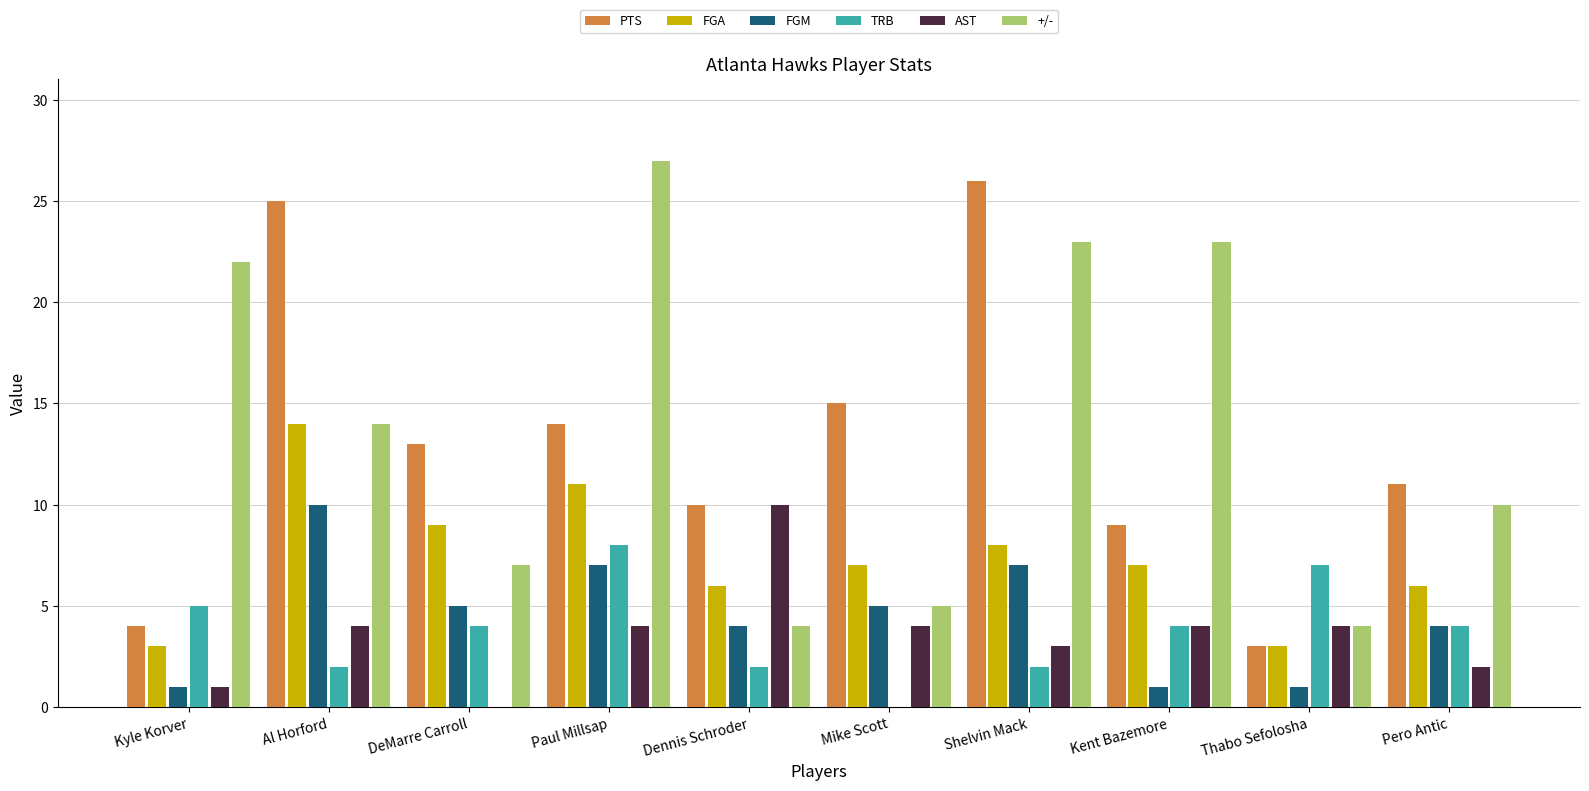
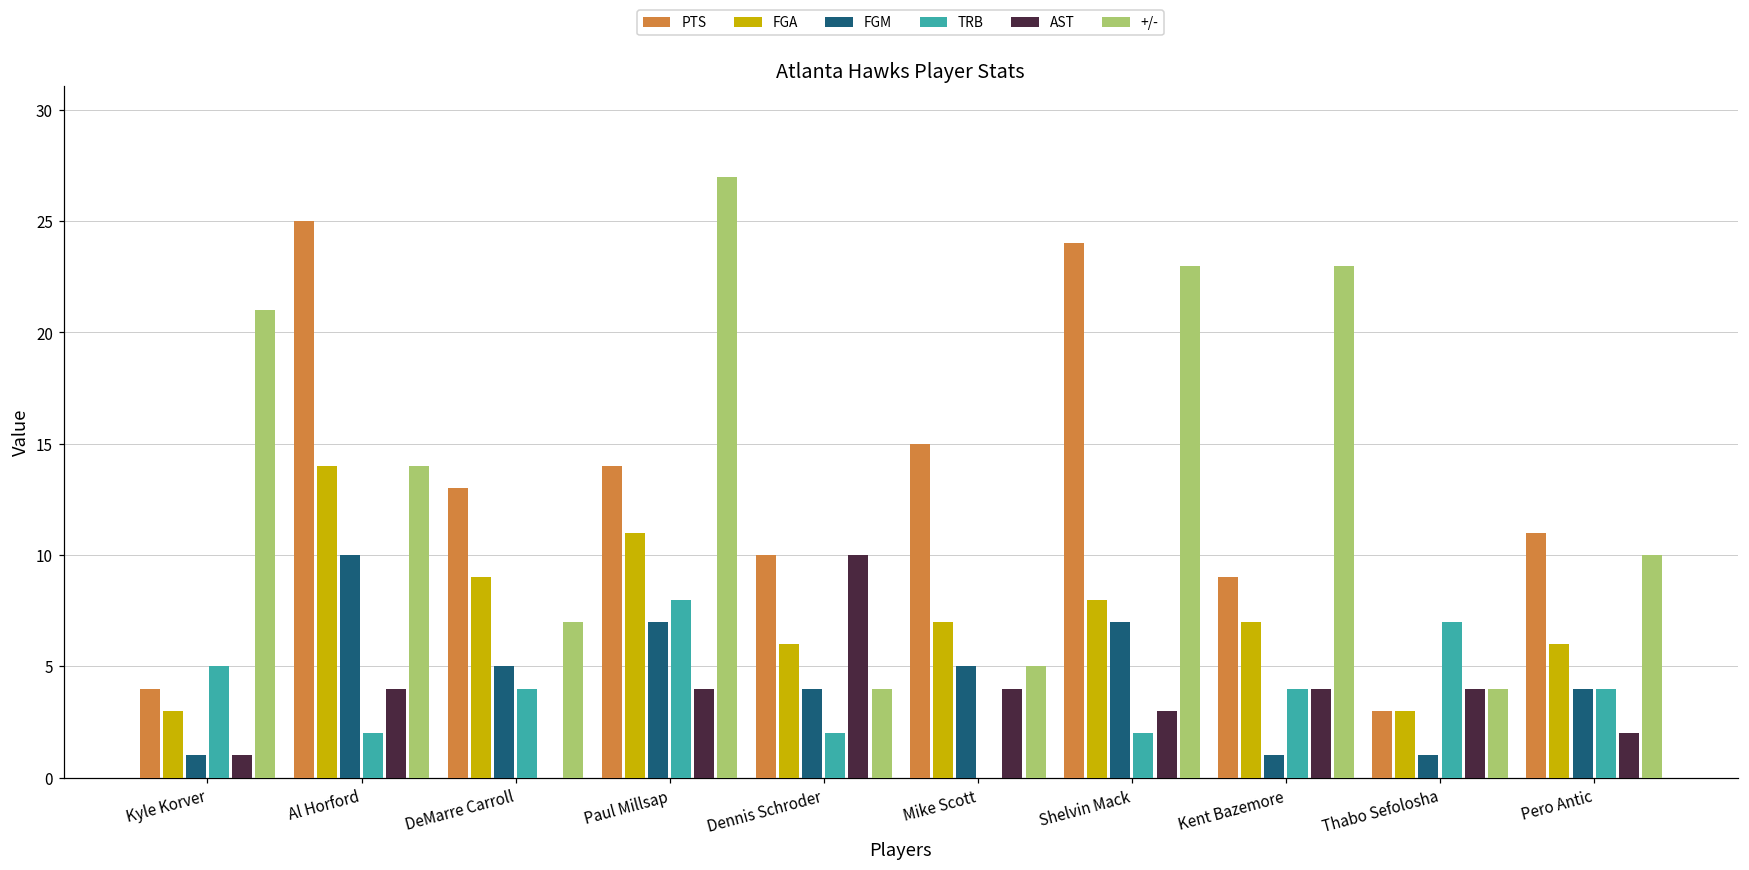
  {
    "PTS": {
      "Kyle Korver": 4,
      "Al Horford": 25,
      "DeMarre Carroll": 13,
      "Paul Millsap": 14,
      "Dennis Schroder": 10,
      "Mike Scott": 15,
-     "Shelvin Mack": 26,
+     "Shelvin Mack": 24,
      "Kent Bazemore": 9,
      "Thabo Sefolosha": 3,
      "Pero Antic": 11
    },
    "FGA": {
      "Kyle Korver": 3,
      "Al Horford": 14,
      "DeMarre Carroll": 9,
      "Paul Millsap": 11,
      "Dennis Schroder": 6,
      "Mike Scott": 7,
      "Shelvin Mack": 8,
      "Kent Bazemore": 7,
      "Thabo Sefolosha": 3,
      "Pero Antic": 6
    },
    "FGM": {
      "Kyle Korver": 1,
      "Al Horford": 10,
      "DeMarre Carroll": 5,
      "Paul Millsap": 7,
      "Dennis Schroder": 4,
      "Mike Scott": 5,
      "Shelvin Mack": 7,
      "Kent Bazemore": 1,
      "Thabo Sefolosha": 1,
      "Pero Antic": 4
    },
    "TRB": {
      "Kyle Korver": 5,
      "Al Horford": 2,
      "DeMarre Carroll": 4,
      "Paul Millsap": 8,
      "Dennis Schroder": 2,
      "Mike Scott": 0,
      "Shelvin Mack": 2,
      "Kent Bazemore": 4,
      "Thabo Sefolosha": 7,
      "Pero Antic": 4
    },
    "AST": {
      "Kyle Korver": 1,
      "Al Horford": 4,
      "DeMarre Carroll": 0,
      "Paul Millsap": 4,
      "Dennis Schroder": 10,
      "Mike Scott": 4,
      "Shelvin Mack": 3,
      "Kent Bazemore": 4,
      "Thabo Sefolosha": 4,
      "Pero Antic": 2
    },
    "+/-": {
-     "Kyle Korver": 22,
+     "Kyle Korver": 21,
      "Al Horford": 14,
      "DeMarre Carroll": 7,
      "Paul Millsap": 27,
      "Dennis Schroder": 4,
      "Mike Scott": 5,
      "Shelvin Mack": 23,
      "Kent Bazemore": 23,
      "Thabo Sefolosha": 4,
      "Pero Antic": 10
    }
  }
